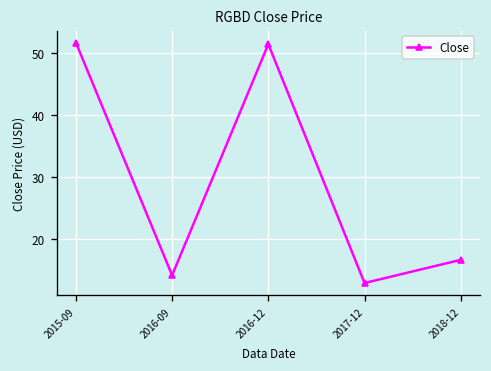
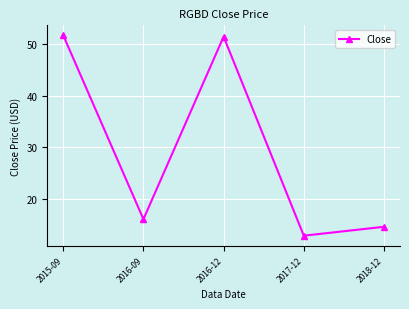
  {
    "2015-09": 52,
-   "2016-09": 14,
+   "2016-09": 16,
    "2016-12": 51,
    "2017-12": 13,
-   "2018-12": 17
+   "2018-12": 15
  }
